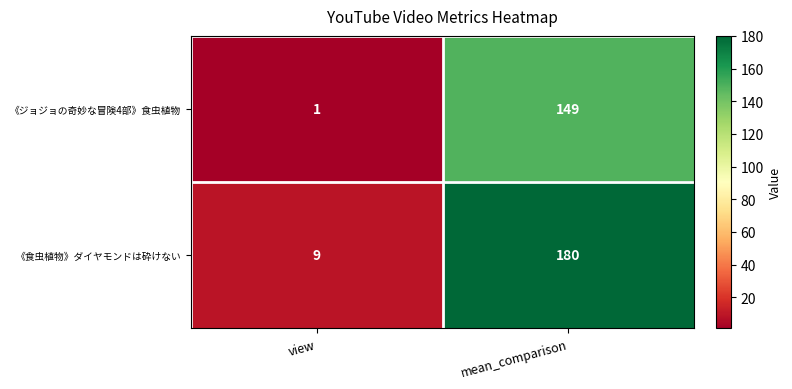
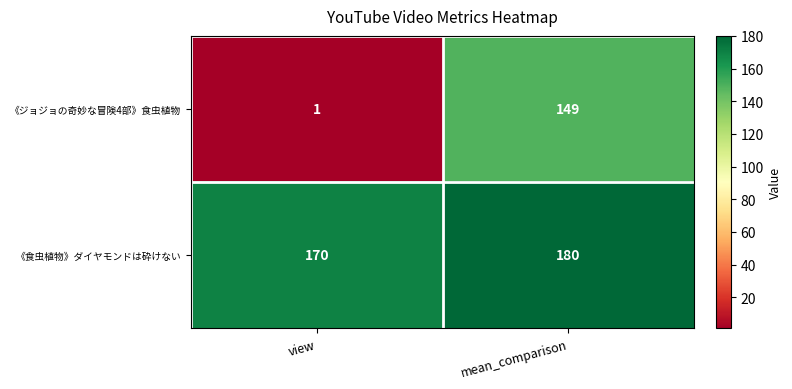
  {
    "《ジョジョの奇妙な冒険4部》食虫植物": {
      "view": 1,
      "mean_comparison": 149
    },
    "《食虫植物》ダイヤモンドは砕けない": {
-     "view": 9,
+     "view": 170,
      "mean_comparison": 180
    }
  }
